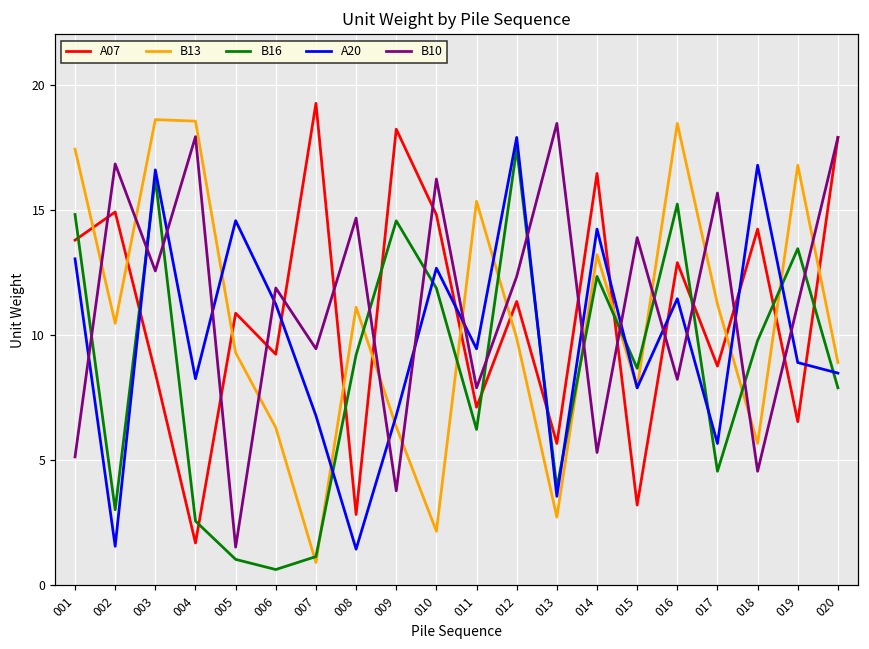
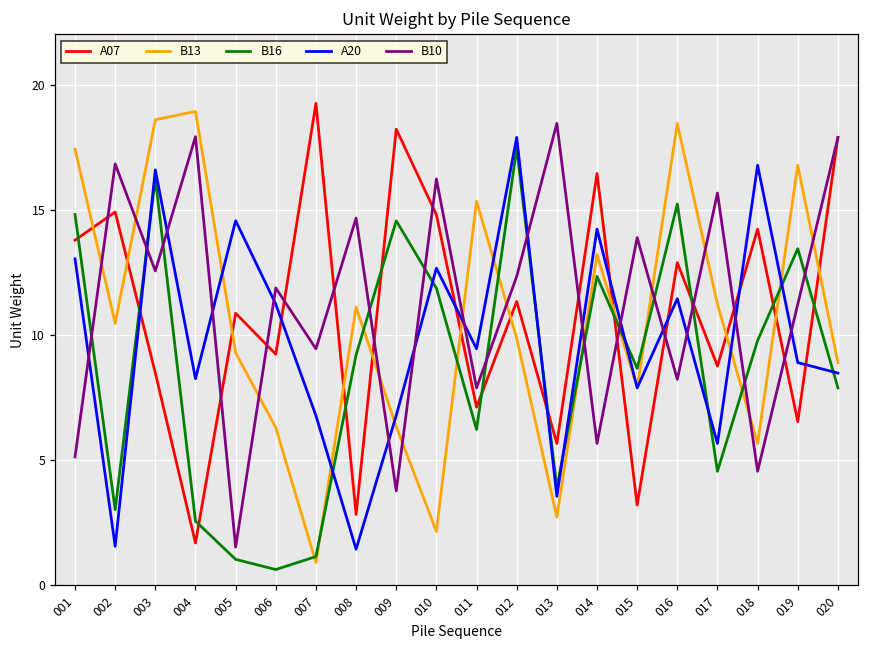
  {
    "A07": {
      "001": 13.8,
      "002": 14.9,
      "003": 8.5,
      "004": 1.7,
      "005": 10.9,
      "006": 9.2,
      "007": 19.3,
      "008": 2.8,
      "009": 18.2,
      "010": 14.8,
      "011": 7.1,
      "012": 11.3,
      "013": 5.7,
      "014": 16.5,
      "015": 3.2,
      "016": 12.9,
      "017": 8.8,
      "018": 14.2,
      "019": 6.5
    },
    "B13": {
      "001": 17.4,
      "002": 10.5,
      "003": 18.6,
-     "004": 18.5,
+     "004": 18.9,
      "005": 9.3,
      "006": 6.3,
      "007": 0.9,
      "008": 11.1,
      "009": 6.3,
      "010": 2.2,
      "011": 15.3,
      "012": 9.9,
      "013": 2.7,
      "014": 13.2,
      "016": 18.5,
      "017": 11.2,
      "018": 5.7,
      "019": 16.8,
      "020": 8.9
    },
    "B16": {
      "001": 14.8,
      "002": 3.0,
      "003": 16.2,
      "004": 2.6,
      "005": 1.0,
      "006": 0.6,
      "007": 1.2,
      "008": 9.2,
      "009": 14.6,
      "010": 11.9,
      "011": 6.2,
      "012": 17.5,
      "013": 3.9,
      "014": 12.3,
      "015": 8.7,
      "016": 15.2,
      "017": 4.6,
      "018": 9.8,
      "019": 13.5,
      "020": 7.9
    },
    "A20": {
      "001": 13.0,
      "002": 1.6,
      "003": 16.6,
      "004": 8.3,
      "005": 14.6,
      "006": 11.2,
      "007": 6.8,
      "008": 1.5,
      "009": 6.8,
      "010": 12.7,
      "011": 9.5,
      "012": 17.9,
      "013": 3.6,
      "014": 14.2,
      "016": 11.5,
      "017": 5.7,
      "018": 16.8,
      "019": 8.9,
      "020": 8.5
    },
    "B10": {
      "001": 5.1,
      "002": 16.8,
      "003": 12.6,
      "004": 17.9,
      "005": 1.5,
      "006": 11.9,
      "007": 9.5,
      "008": 14.7,
      "009": 3.8,
      "010": 16.2,
      "011": 7.9,
      "012": 12.3,
      "013": 18.5,
-     "014": 5.3,
+     "014": 5.7,
      "015": 13.9,
      "016": 8.2,
      "017": 15.7,
      "018": 4.6,
      "019": 11.2
    }
  }
